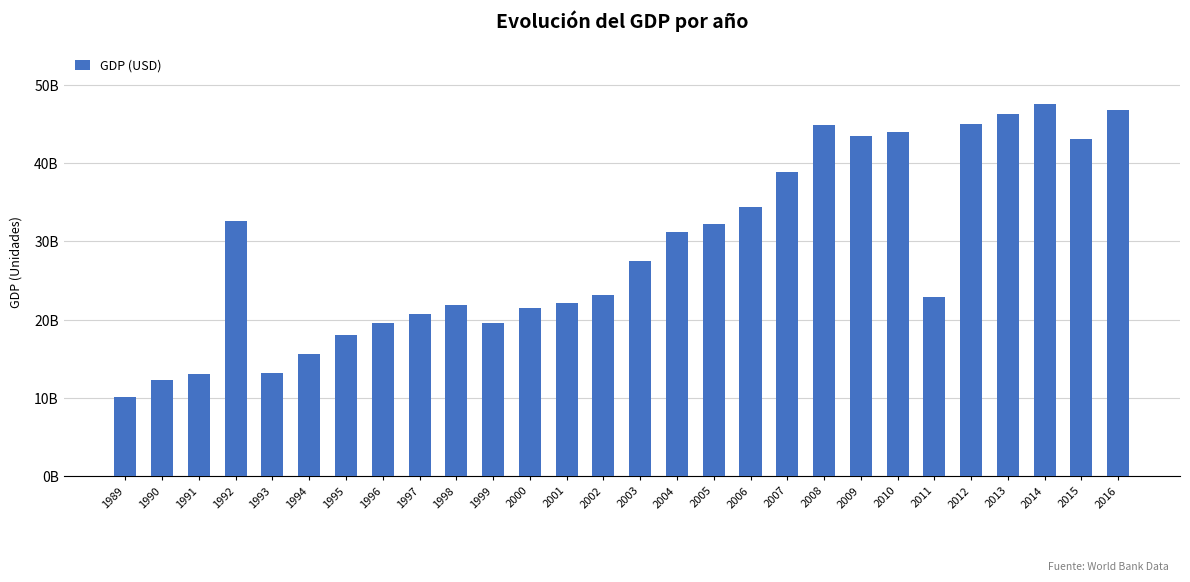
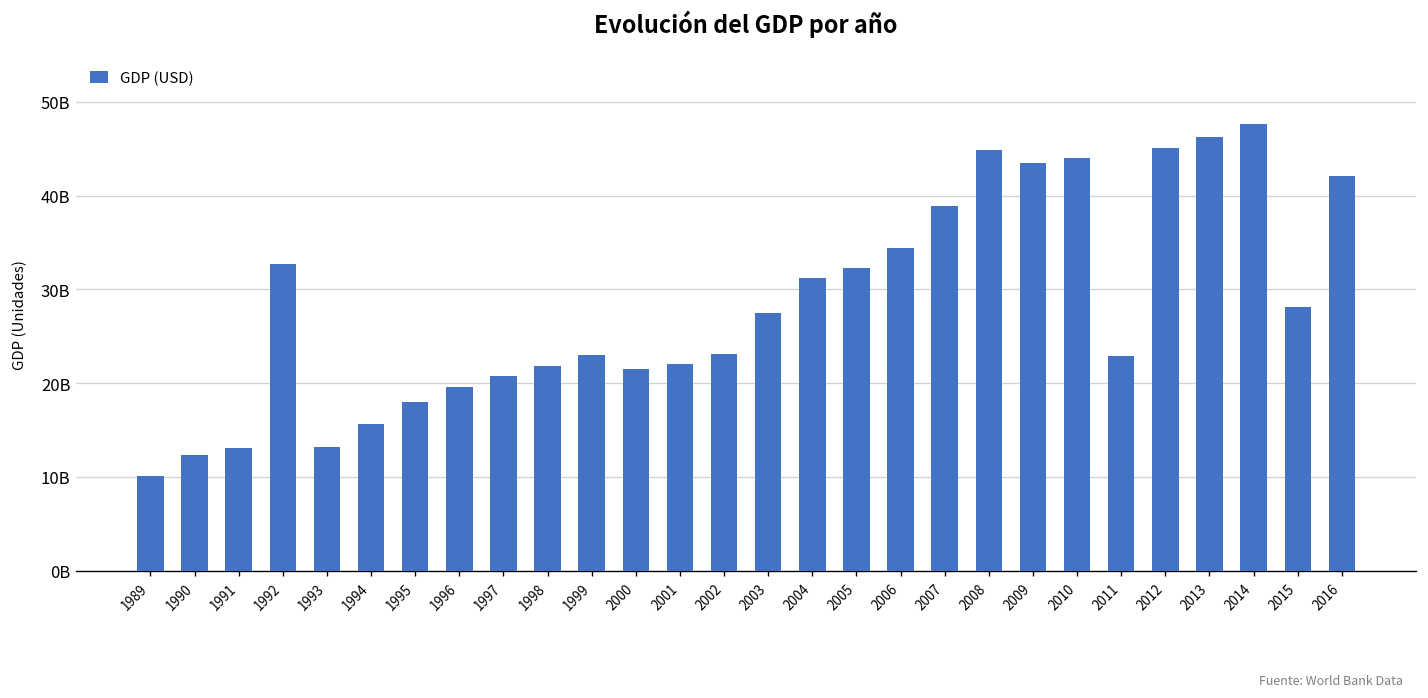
  {
    "1989": 10000000000,
    "1990": 12000000000,
    "1991": 13000000000,
    "1992": 33000000000,
    "1993": 13000000000,
    "1994": 16000000000,
    "1995": 18000000000,
    "1996": 20000000000,
    "1997": 21000000000,
    "1998": 22000000000,
-   "1999": 20000000000,
+   "1999": 23000000000,
    "2000": 21000000000,
    "2001": 22000000000,
    "2002": 23000000000,
    "2003": 27000000000,
    "2004": 31000000000,
    "2005": 32000000000,
    "2006": 34000000000,
    "2007": 39000000000,
    "2008": 45000000000,
    "2009": 43000000000,
    "2010": 44000000000,
    "2011": 23000000000,
    "2012": 45000000000,
    "2013": 46000000000,
    "2014": 48000000000,
-   "2015": 43000000000,
-   "2016": 47000000000
+   "2015": 28000000000,
+   "2016": 42000000000
  }
